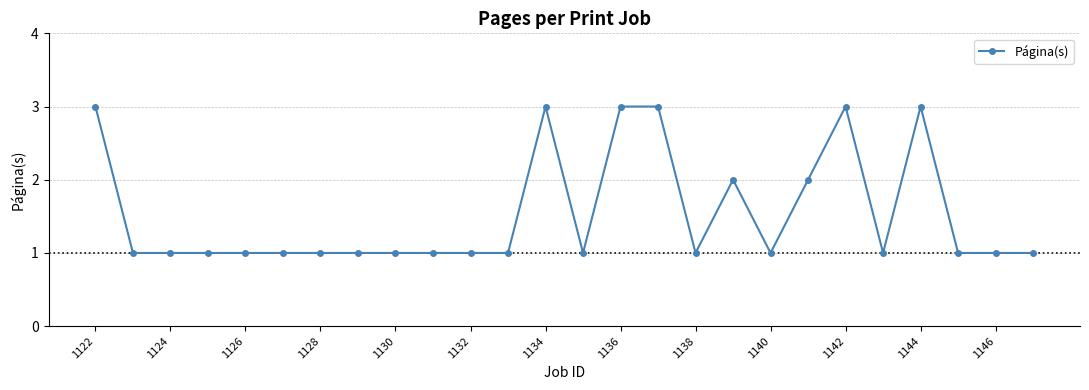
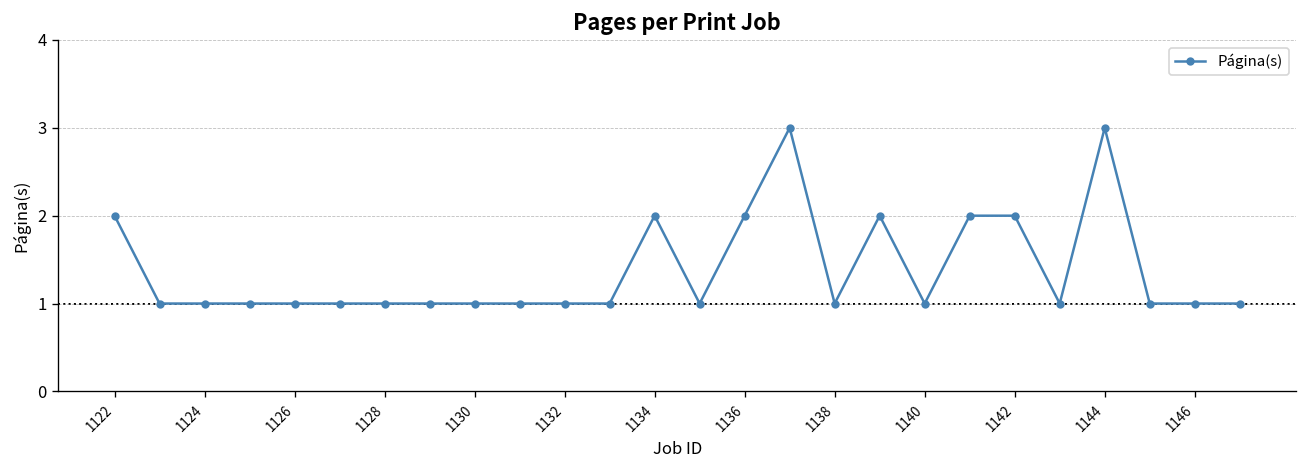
  {
-   "1122": 3,
+   "1122": 2,
    "1124": 1,
    "1126": 1,
    "1128": 1,
    "1130": 1,
    "1132": 1,
-   "1134": 3,
-   "1136": 3,
+   "1134": 2,
+   "1136": 2,
    "1138": 1,
    "1140": 1,
-   "1142": 3,
+   "1142": 2,
    "1144": 3,
    "1146": 1
  }
